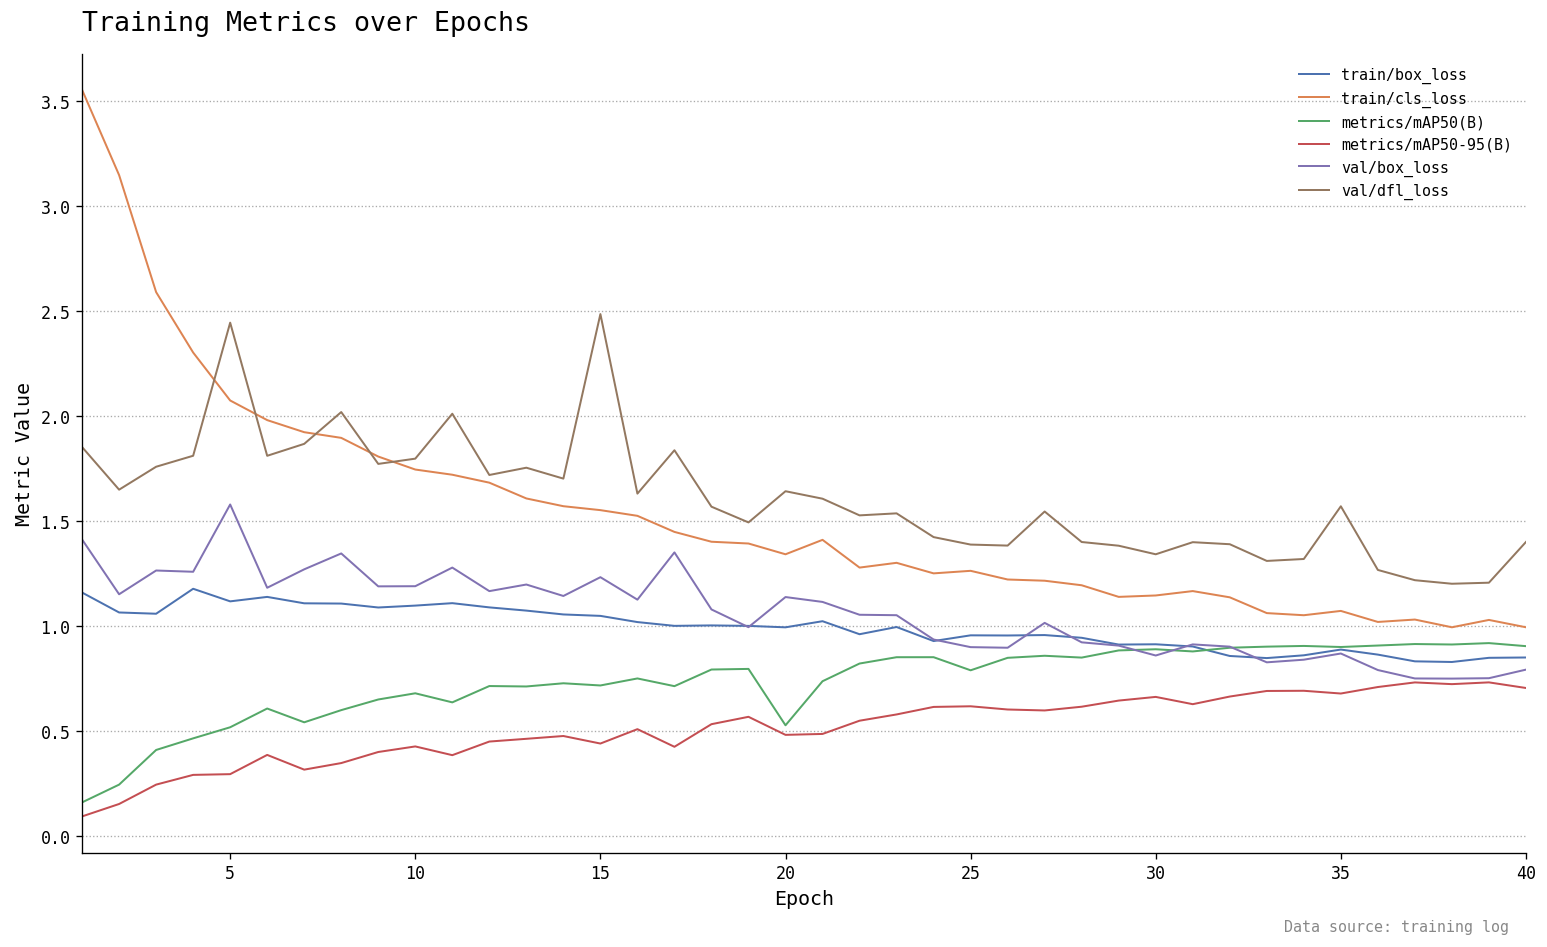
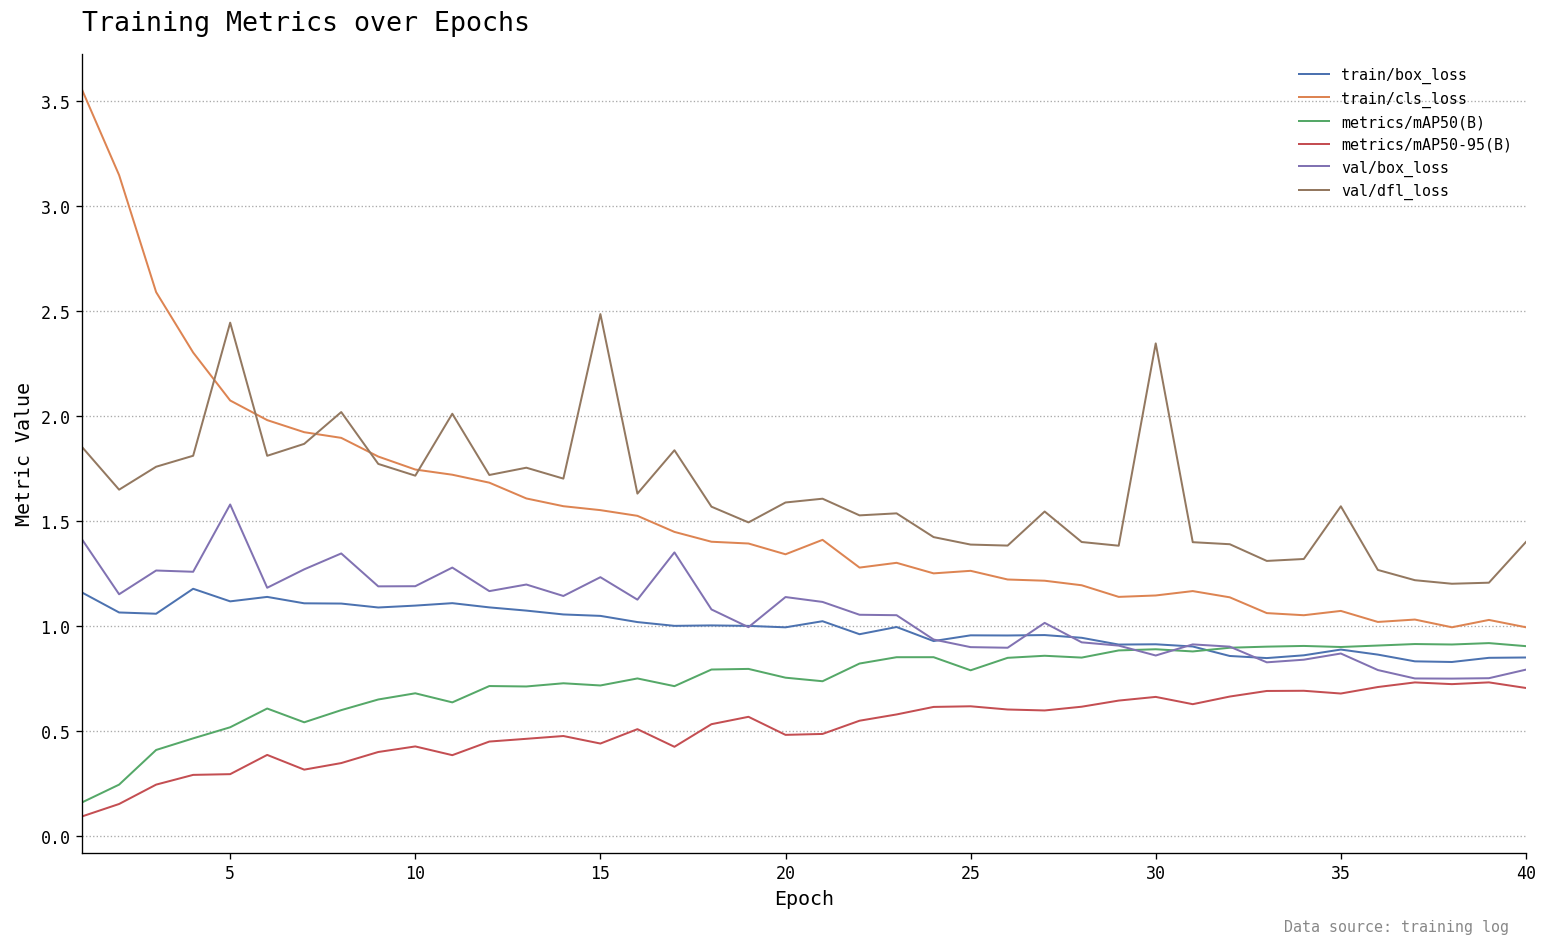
  {
    "metrics/mAP50(B)": {
      "5": 0.52,
      "10": 0.68,
      "15": 0.72,
-     "20": 0.53,
+     "20": 0.76,
      "25": 0.79,
      "30": 0.89,
      "40": 0.91
    },
    "val/dfl_loss": {
      "5": 2.44,
-     "10": 1.80,
+     "10": 1.72,
      "15": 2.49,
-     "20": 1.64,
+     "20": 1.59,
      "25": 1.39,
-     "30": 1.34,
+     "30": 2.35,
      "35": 1.57,
      "40": 1.40
    }
  }
